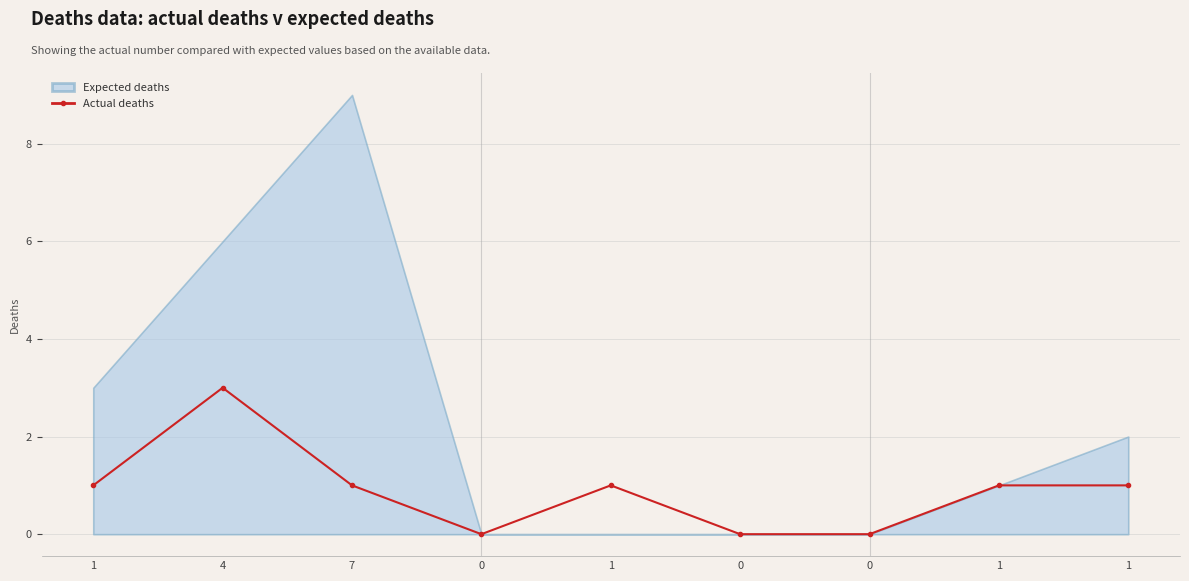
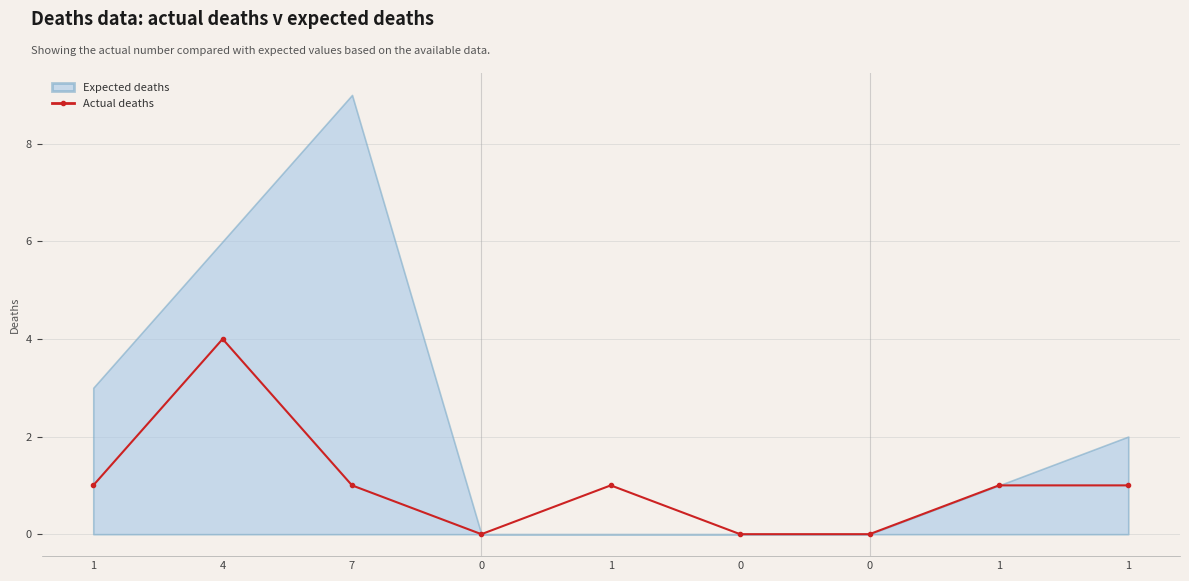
  {
    "Actual deaths": {
-     "4": 3,
+     "4": 4,
      "7": 1
    },
    "Expected deaths": {
      "4": 6,
      "7": 9
    }
  }
